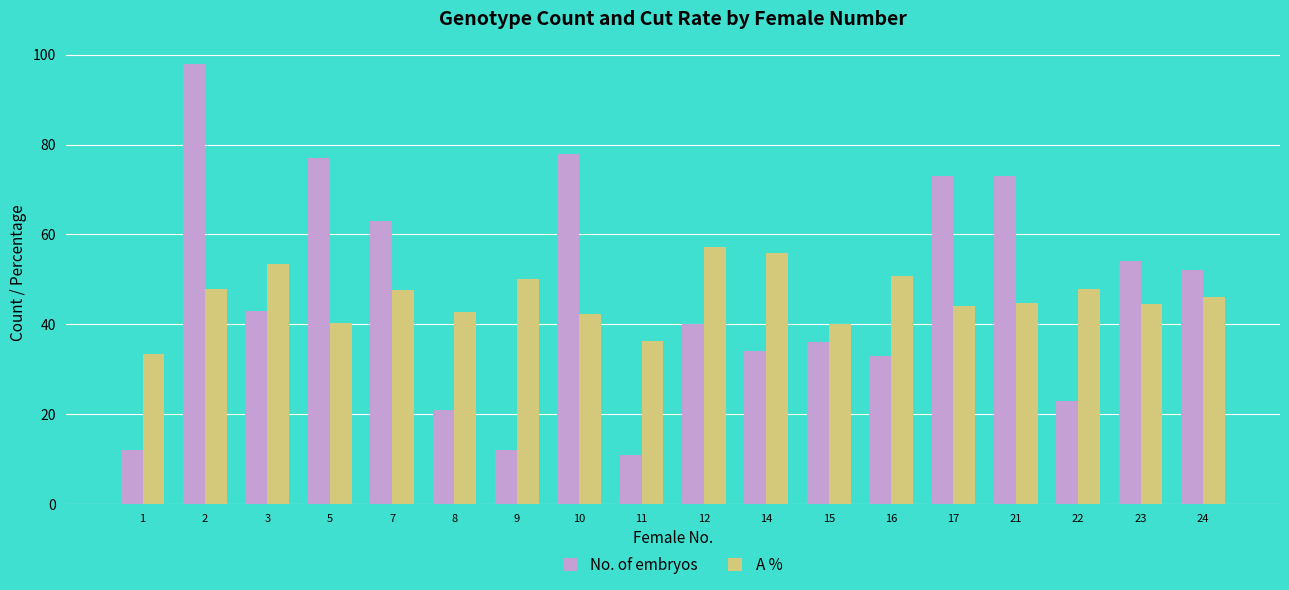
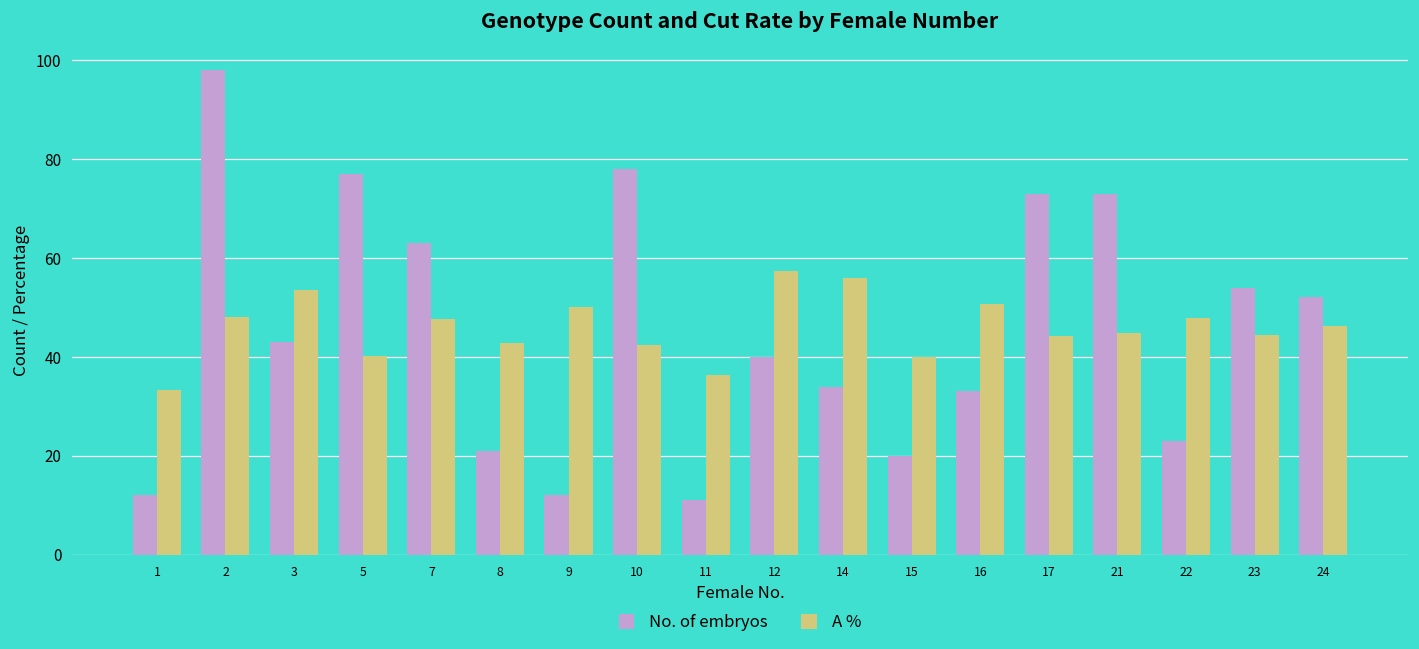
  {
    "No. of embryos": {
      "1": 12,
      "2": 98,
      "3": 43,
      "5": 77,
      "7": 63,
      "8": 21,
      "9": 12,
      "10": 78,
      "11": 11,
      "12": 40,
      "14": 34,
-     "15": 36,
+     "15": 20,
      "16": 33,
      "17": 73,
      "21": 73,
      "22": 23,
      "23": 54,
      "24": 52
    },
    "A %": {
      "1": 33,
      "2": 48,
      "3": 53,
      "5": 40,
      "7": 48,
      "8": 43,
      "9": 50,
      "10": 42,
      "11": 36,
      "12": 57,
      "14": 56,
      "15": 40,
      "16": 51,
      "17": 44,
      "21": 45,
      "22": 48,
      "23": 44,
      "24": 46
    }
  }
